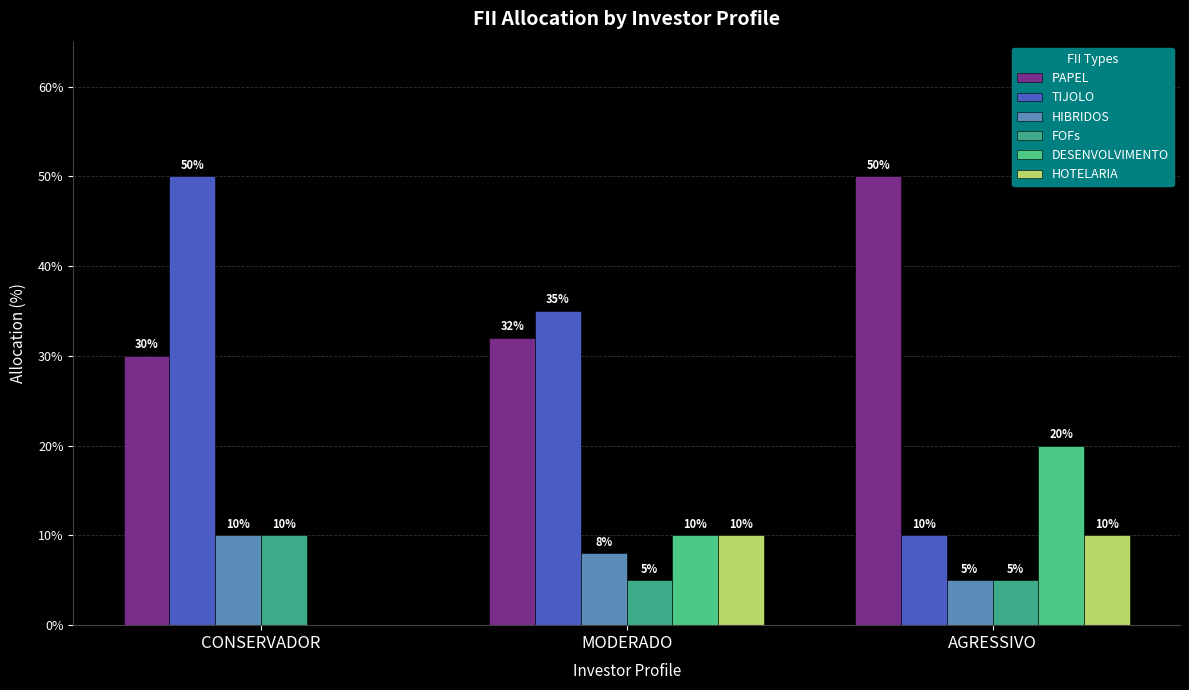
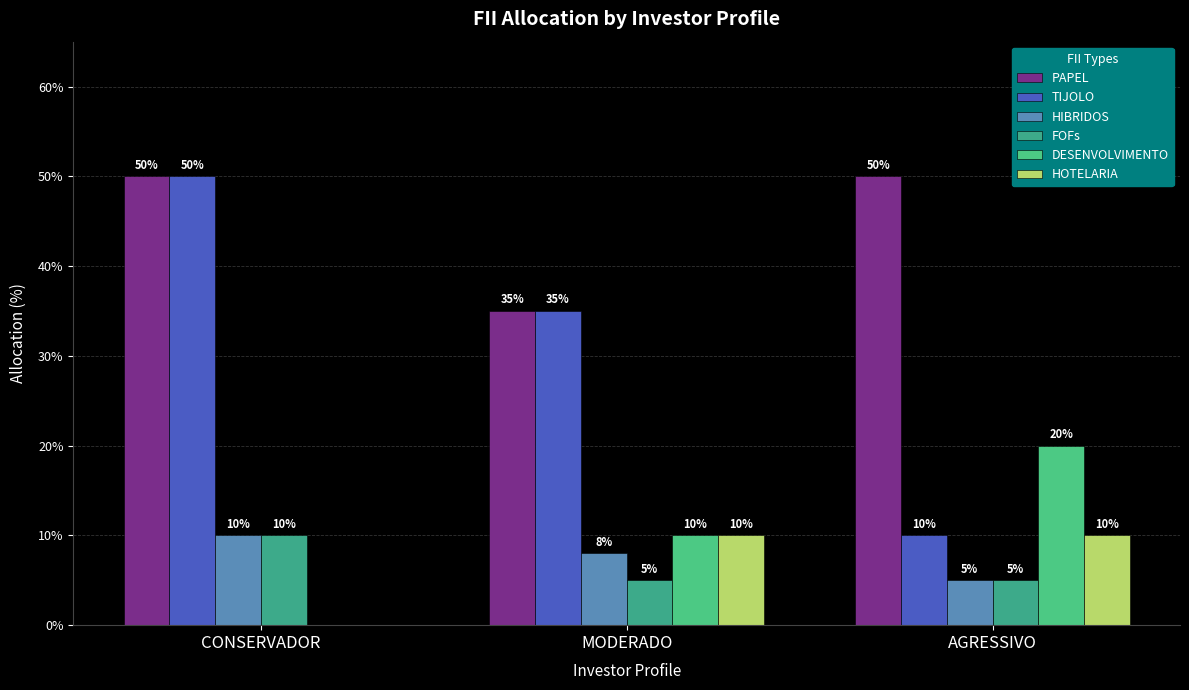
  {
    "PAPEL": {
-     "CONSERVADOR": "30%",
-     "MODERADO": "32%",
+     "CONSERVADOR": "50%",
+     "MODERADO": "35%",
      "AGRESSIVO": "50%"
    },
    "HOTELARIA": {
      "MODERADO": "10%",
      "AGRESSIVO": "10%"
    }
  }
